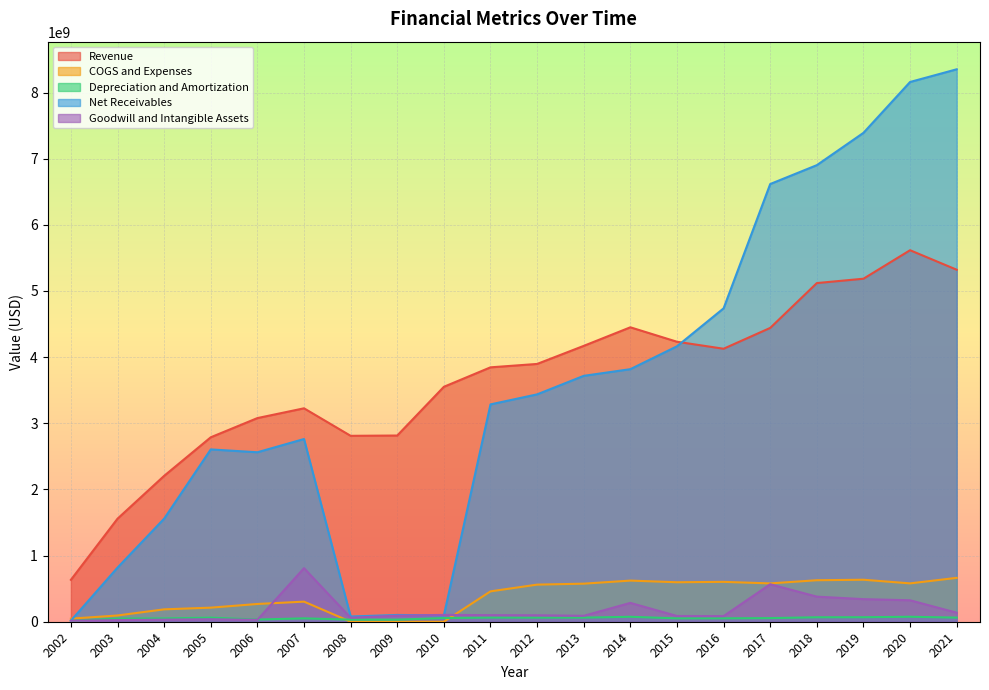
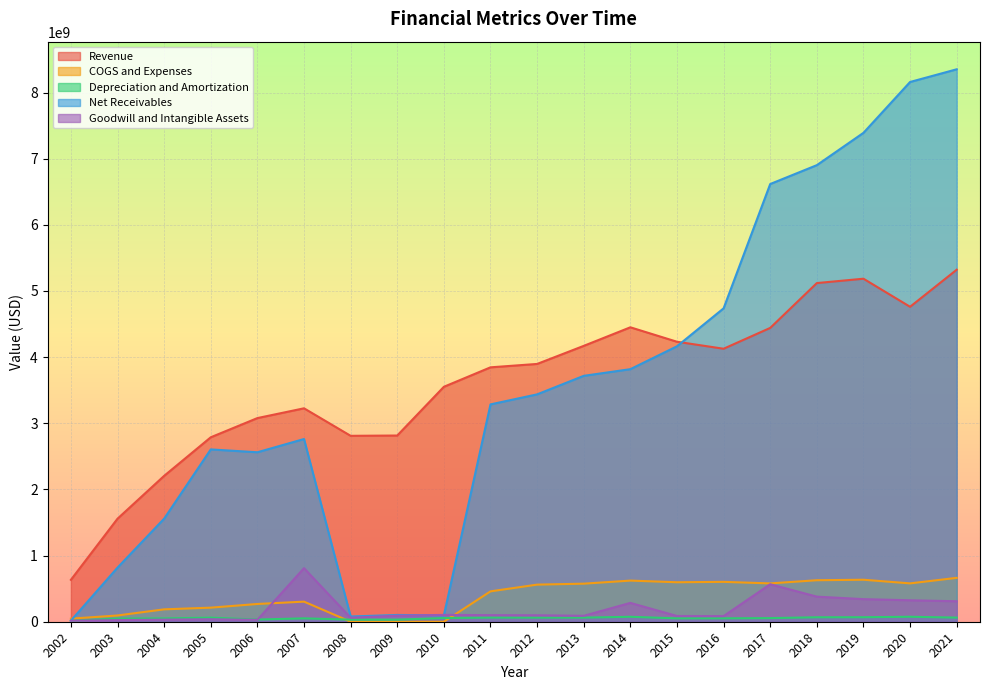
  {
    "Revenue": {
      "2002": 600000000,
      "2003": 1600000000,
      "2004": 2200000000,
      "2005": 2800000000,
      "2006": 3100000000,
      "2007": 3200000000,
      "2008": 2800000000,
      "2009": 2800000000,
      "2010": 3600000000,
      "2011": 3800000000,
      "2012": 3900000000,
      "2013": 4200000000,
      "2014": 4500000000,
      "2015": 4200000000,
      "2016": 4100000000,
      "2017": 4400000000,
      "2018": 5100000000,
      "2019": 5200000000,
-     "2020": 5600000000,
+     "2020": 4800000000,
      "2021": 5300000000
    },
    "COGS and Expenses": {
      "2003": 100000000,
      "2004": 200000000,
      "2005": 200000000,
      "2006": 300000000,
      "2007": 300000000,
      "2010": 0,
      "2011": 500000000,
      "2012": 600000000,
      "2013": 600000000,
      "2014": 600000000,
      "2015": 600000000,
      "2016": 600000000,
      "2018": 600000000,
      "2019": 600000000,
      "2020": 600000000,
      "2021": 700000000
    },
    "Depreciation and Amortization": {
      "2007": 100000000,
      "2010": 100000000,
      "2014": 100000000,
      "2017": 100000000,
      "2018": 100000000,
      "2019": 100000000,
      "2020": 100000000,
      "2021": 100000000
    },
    "Net Receivables": {
      "2003": 800000000,
      "2004": 1600000000,
      "2005": 2600000000,
      "2006": 2600000000,
      "2007": 2800000000,
      "2011": 3300000000,
      "2012": 3400000000,
      "2013": 3700000000,
      "2014": 3800000000,
      "2015": 4200000000,
      "2016": 4700000000,
      "2017": 6600000000,
      "2018": 6900000000,
      "2019": 7400000000,
      "2020": 8200000000,
      "2021": 8400000000
    },
    "Goodwill and Intangible Assets": {
      "2007": 800000000,
      "2014": 300000000,
      "2018": 400000000,
      "2019": 300000000,
      "2020": 300000000,
-     "2021": 100000000
+     "2021": 300000000
    }
  }
